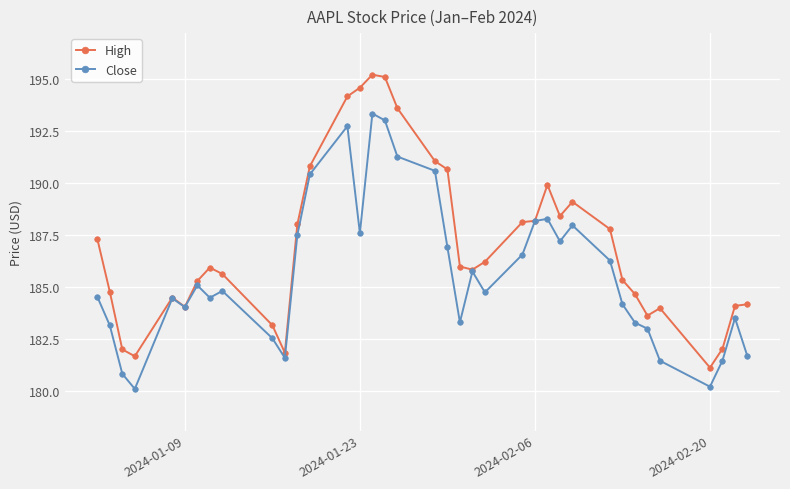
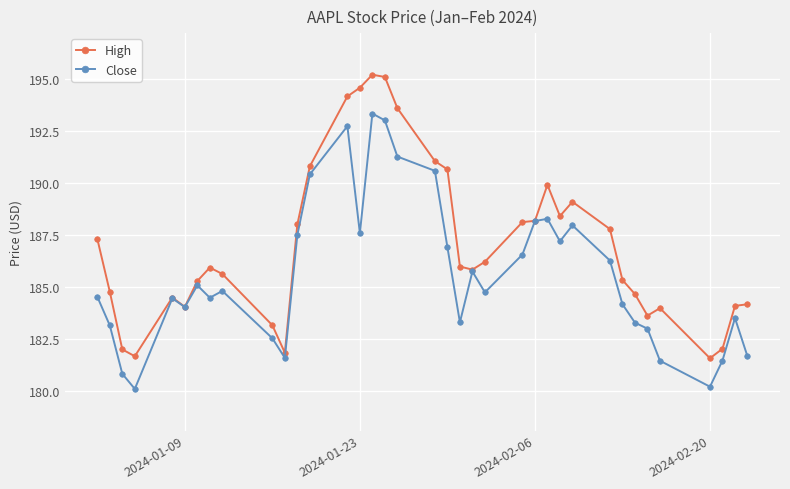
  {
    "High": {
      "2024-01-23": 194.6,
-     "2024-02-20": 181.1
+     "2024-02-20": 181.6
    },
    "Close": {
      "2024-01-23": 187.6,
      "2024-02-20": 180.2
    }
  }
